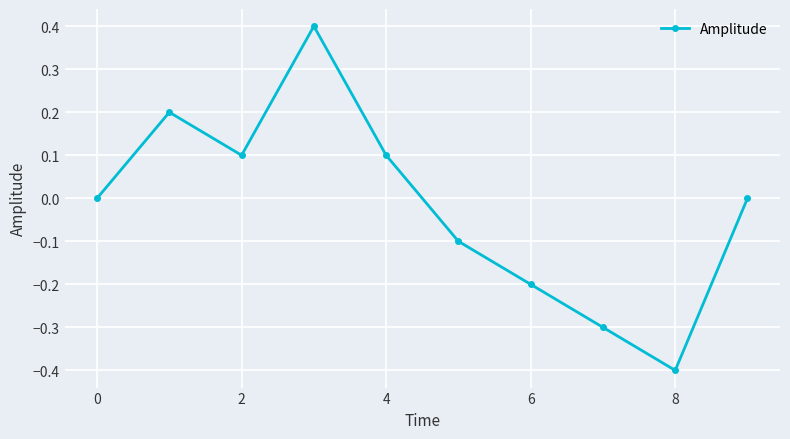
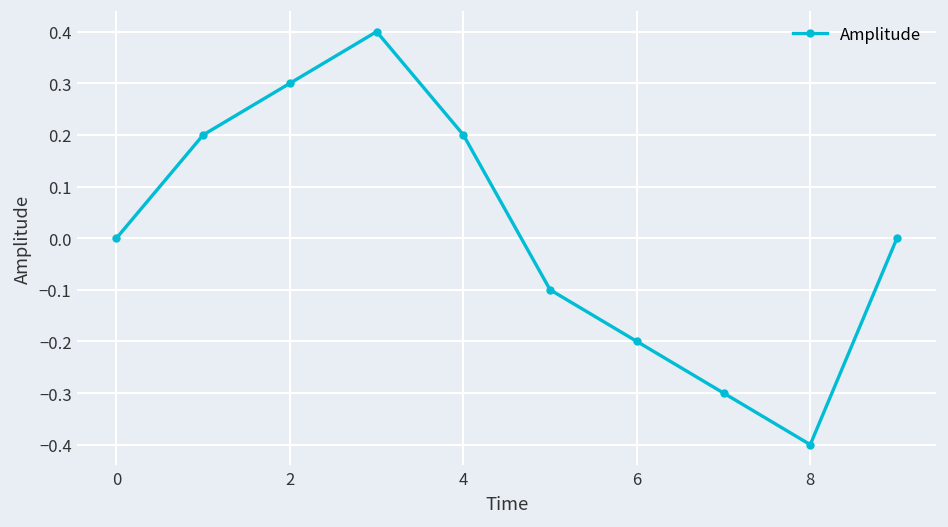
  {
    "0": 0.0,
-   "2": 0.1,
-   "4": 0.1,
+   "2": 0.3,
+   "4": 0.2,
    "6": -0.2,
    "8": -0.4
  }
